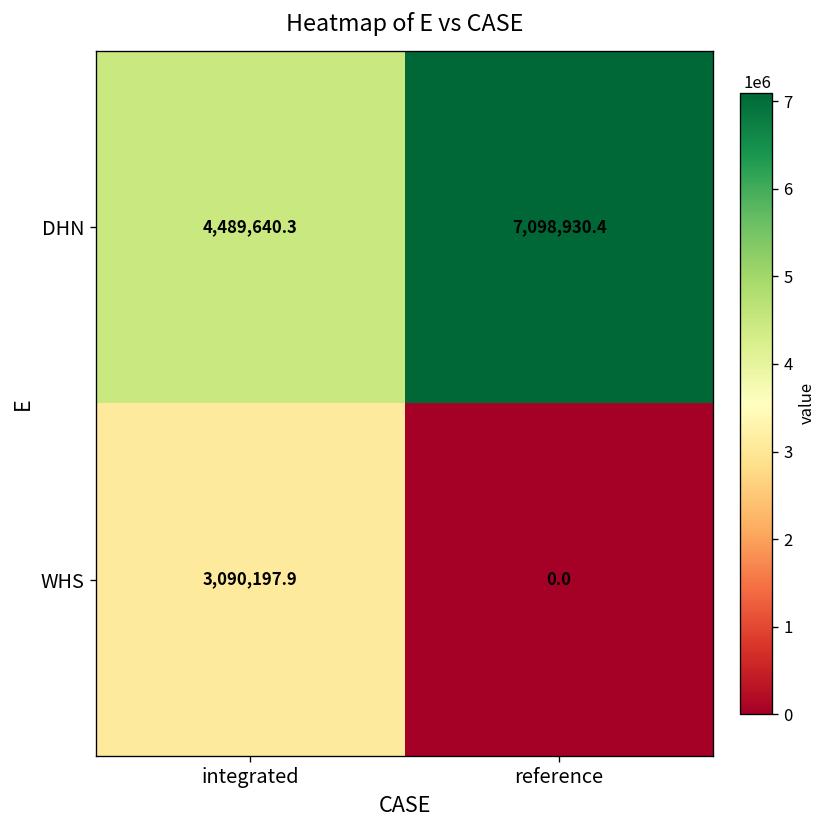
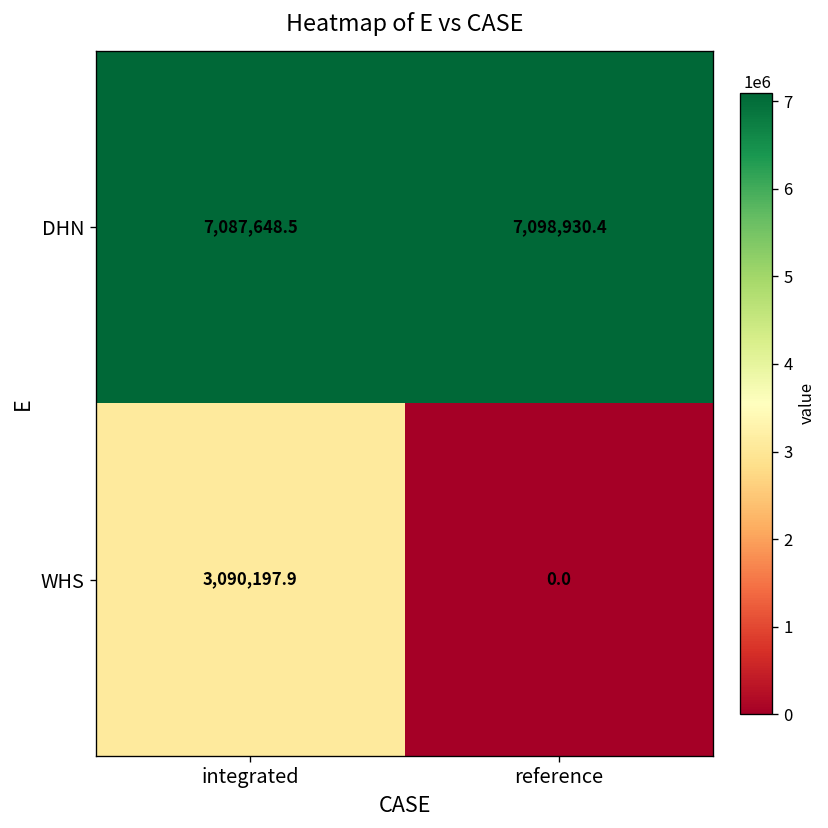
  {
    "DHN": {
-     "integrated": "4,489,640.3",
+     "integrated": "7,087,648.5",
      "reference": "7,098,930.4"
    },
    "WHS": {
      "integrated": "3,090,197.9",
      "reference": "0.0"
    }
  }
